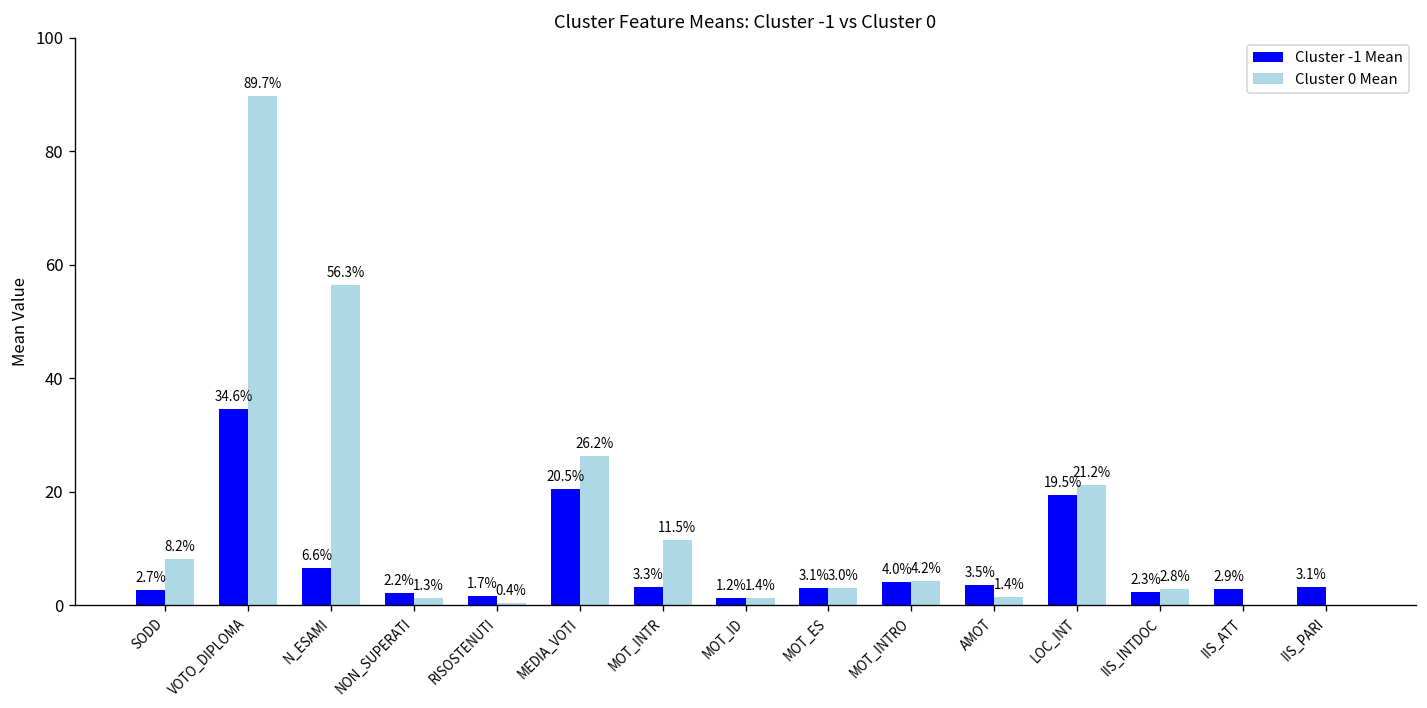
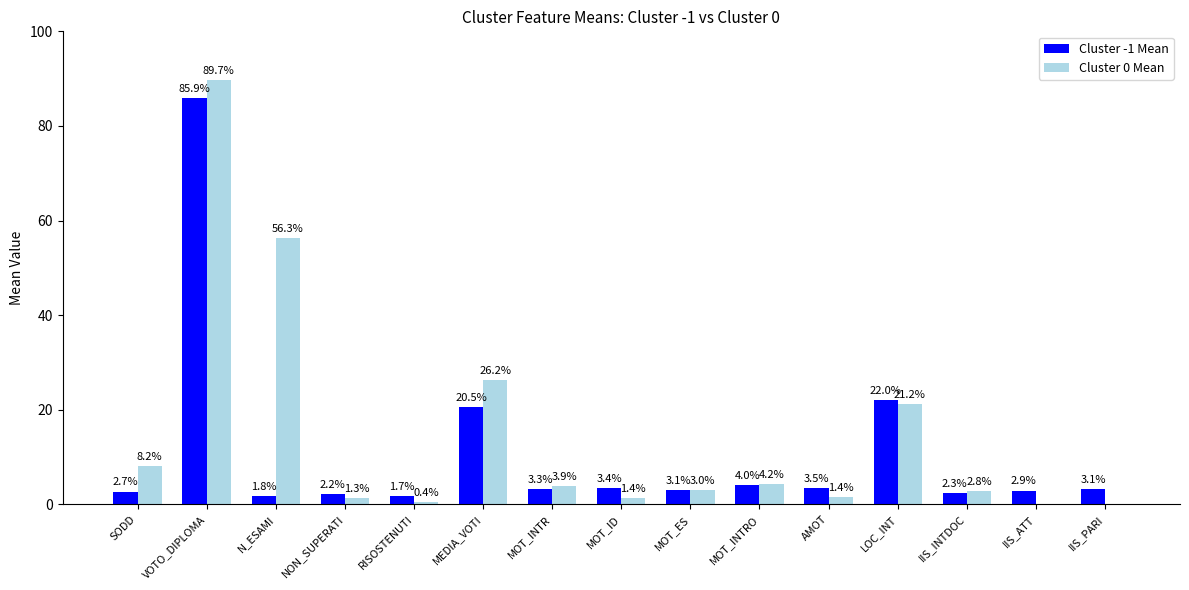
  {
    "Cluster -1 Mean": {
      "SODD": "2.7%",
-     "VOTO_DIPLOMA": "34.6%",
-     "N_ESAMI": "6.6%",
+     "VOTO_DIPLOMA": "85.9%",
+     "N_ESAMI": "1.8%",
      "NON_SUPERATI": "2.2%",
      "RISOSTENUTI": "1.7%",
      "MEDIA_VOTI": "20.5%",
      "MOT_INTR": "3.3%",
-     "MOT_ID": "1.2%",
+     "MOT_ID": "3.4%",
      "MOT_ES": "3.1%",
      "MOT_INTRO": "4.0%",
      "AMOT": "3.5%",
-     "LOC_INT": "19.5%",
+     "LOC_INT": "22.0%",
      "IIS_INTDOC": "2.3%",
      "IIS_ATT": "2.9%",
      "IIS_PARI": "3.1%"
    },
    "Cluster 0 Mean": {
      "SODD": "8.2%",
      "VOTO_DIPLOMA": "89.7%",
      "N_ESAMI": "56.3%",
      "NON_SUPERATI": "1.3%",
      "RISOSTENUTI": "0.4%",
      "MEDIA_VOTI": "26.2%",
-     "MOT_INTR": "11.5%",
+     "MOT_INTR": "3.9%",
      "MOT_ID": "1.4%",
      "MOT_ES": "3.0%",
      "MOT_INTRO": "4.2%",
      "AMOT": "1.4%",
      "IIS_INTDOC": "2.8%"
    }
  }
